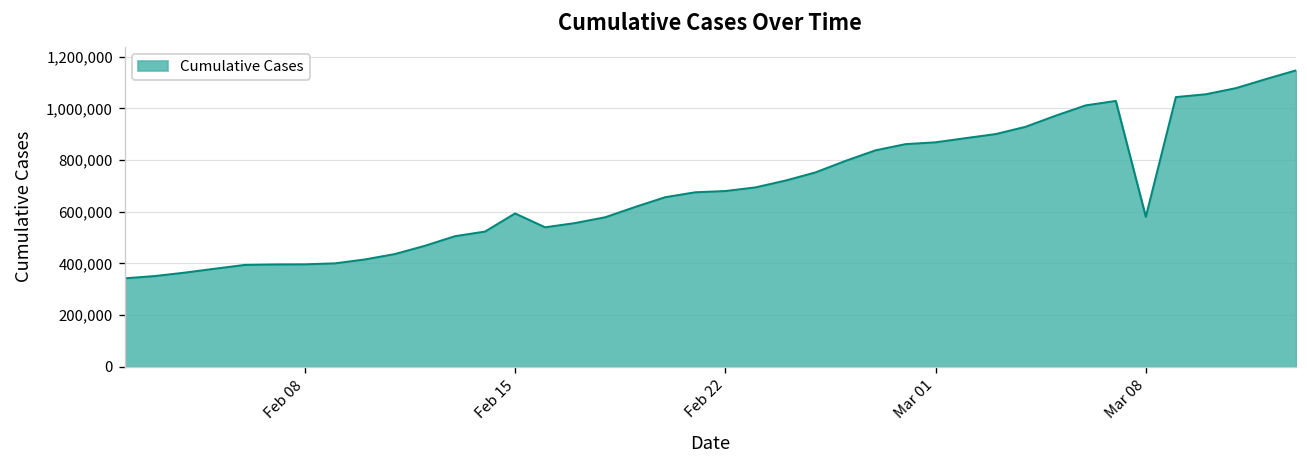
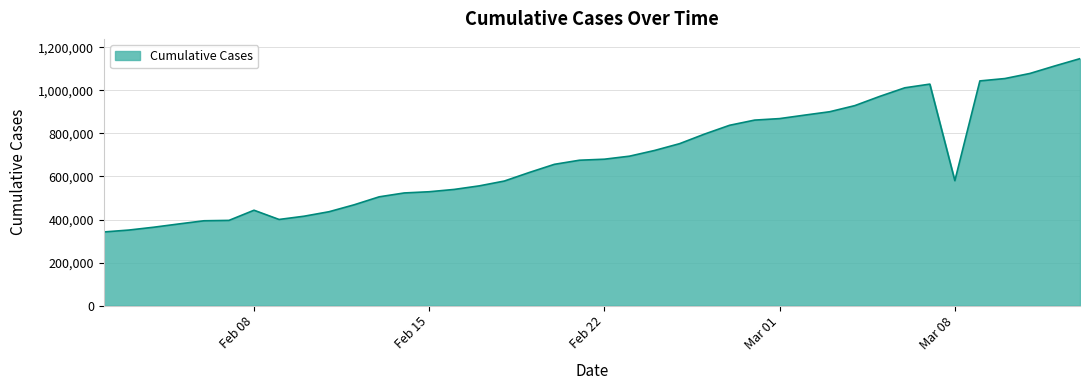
  {
-   "Feb 08": "400,000",
-   "Feb 15": "590,000",
+   "Feb 08": "440,000",
+   "Feb 15": "530,000",
    "Feb 22": "680,000",
    "Mar 01": "870,000",
    "Mar 08": "580,000"
  }
